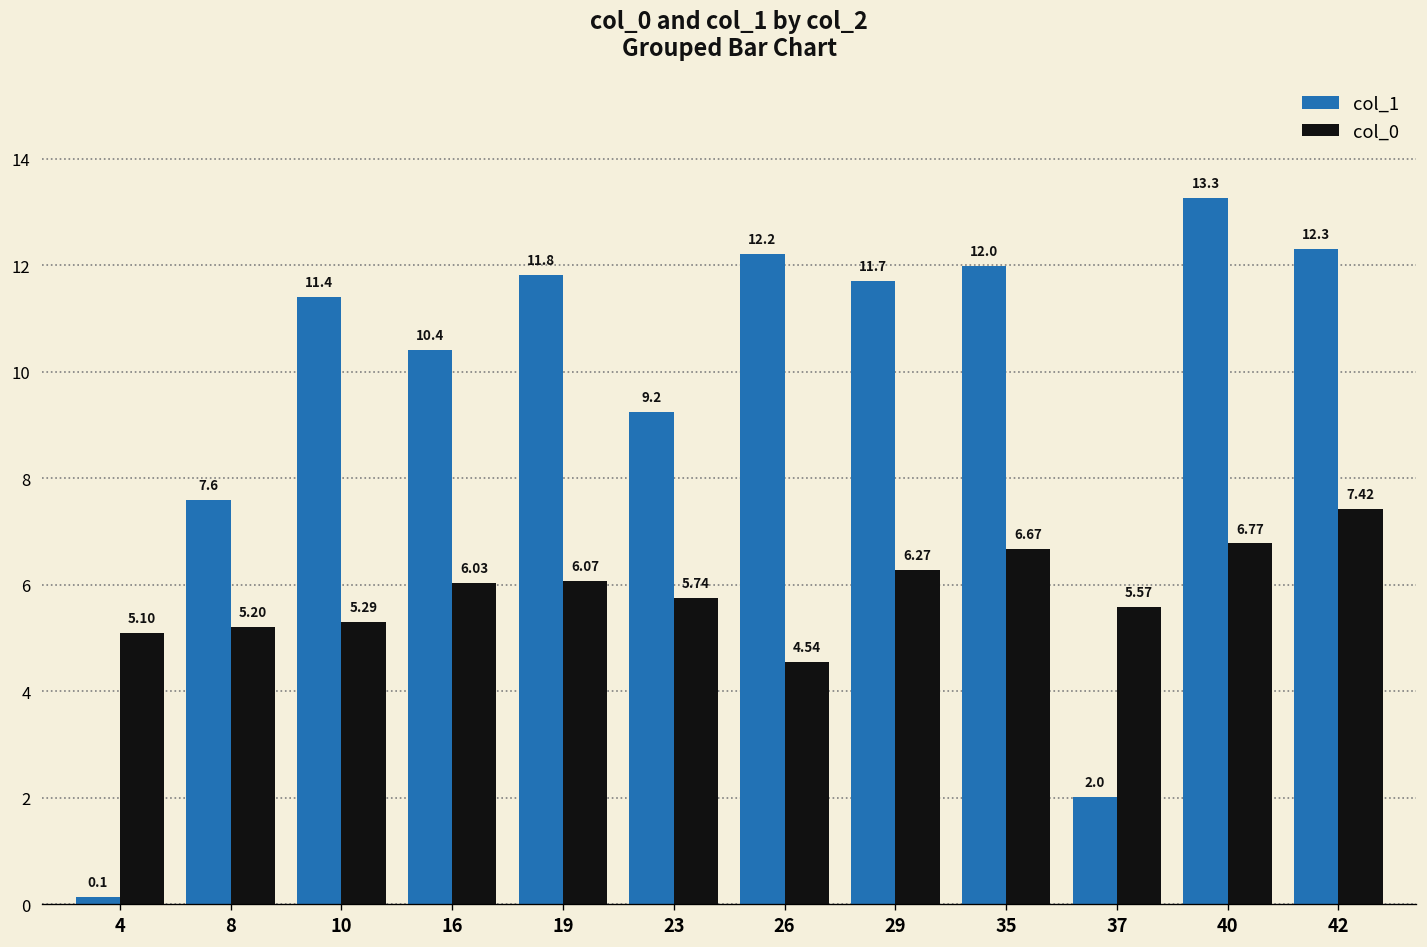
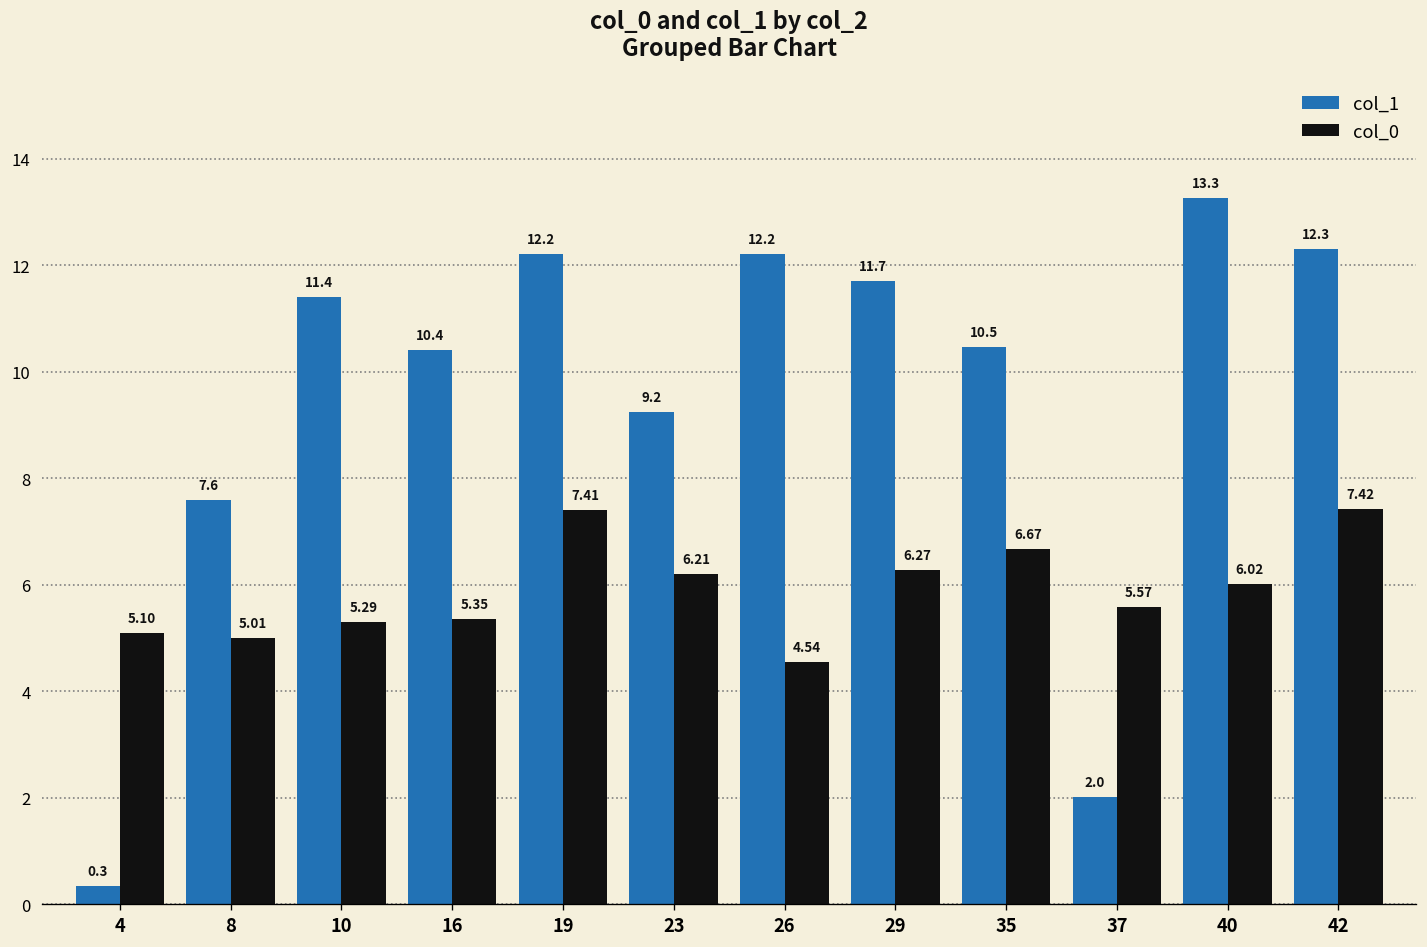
  {
    "col_1": {
-     "4": 0.1,
+     "4": 0.3,
      "8": 7.6,
      "10": 11.4,
      "16": 10.4,
-     "19": 11.8,
+     "19": 12.2,
      "23": 9.2,
      "26": 12.2,
      "29": 11.7,
-     "35": 12.0,
+     "35": 10.5,
      "37": 2.0,
      "40": 13.3,
      "42": 12.3
    },
    "col_0": {
      "4": 5.10,
-     "8": 5.20,
+     "8": 5.01,
      "10": 5.29,
-     "16": 6.03,
-     "19": 6.07,
-     "23": 5.74,
+     "16": 5.35,
+     "19": 7.41,
+     "23": 6.21,
      "26": 4.54,
      "29": 6.27,
      "35": 6.67,
      "37": 5.57,
-     "40": 6.77,
+     "40": 6.02,
      "42": 7.42
    }
  }
